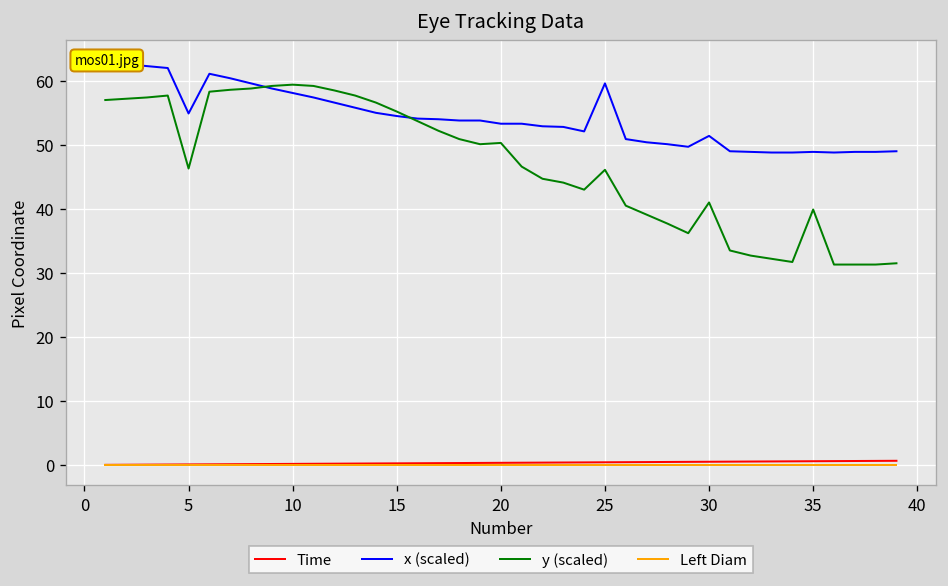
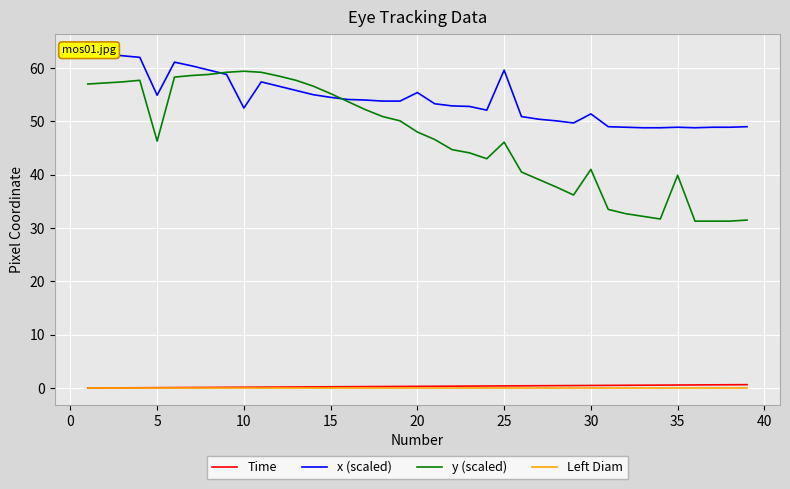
  {
    "Time": {
      "30": 0,
      "35": 1
    },
    "x (scaled)": {
      "5": 55,
-     "10": 58,
+     "10": 53,
      "15": 55,
-     "20": 53,
+     "20": 55,
      "25": 60,
      "30": 51,
      "35": 49
    },
    "y (scaled)": {
      "5": 46,
      "10": 59,
      "15": 55,
-     "20": 50,
+     "20": 48,
      "25": 46,
      "30": 41,
      "35": 40
    },
    "Left Diam": {
      "30": 0,
      "35": 0
    }
  }
